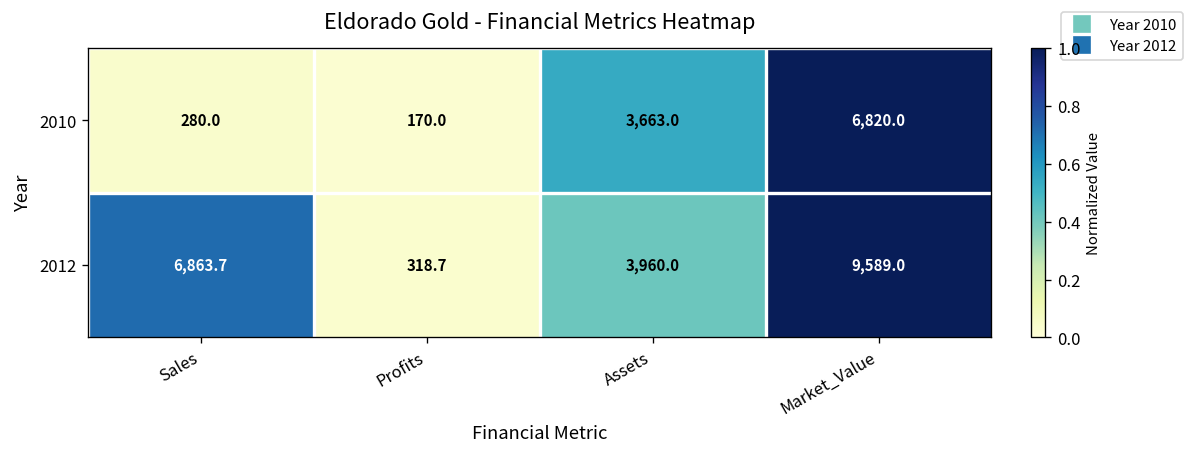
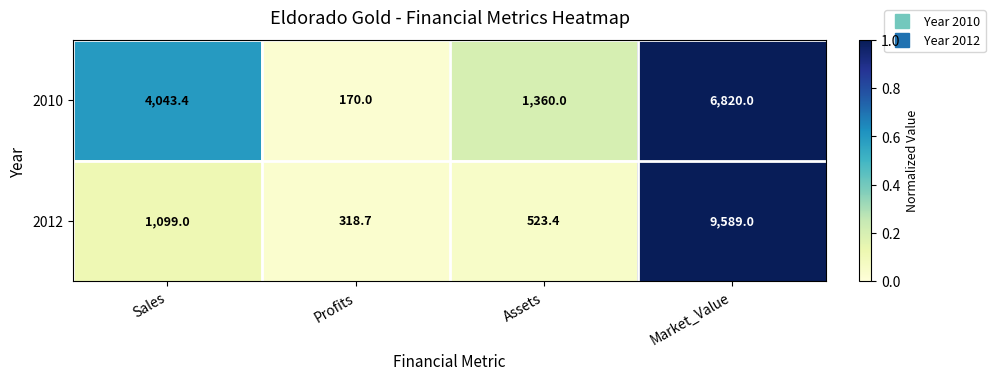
  {
    "2010": {
-     "Sales": "280.0",
+     "Sales": "4,043.4",
      "Profits": "170.0",
-     "Assets": "3,663.0",
+     "Assets": "1,360.0",
      "Market_Value": "6,820.0"
    },
    "2012": {
-     "Sales": "6,863.7",
+     "Sales": "1,099.0",
      "Profits": "318.7",
-     "Assets": "3,960.0",
+     "Assets": "523.4",
      "Market_Value": "9,589.0"
    }
  }
